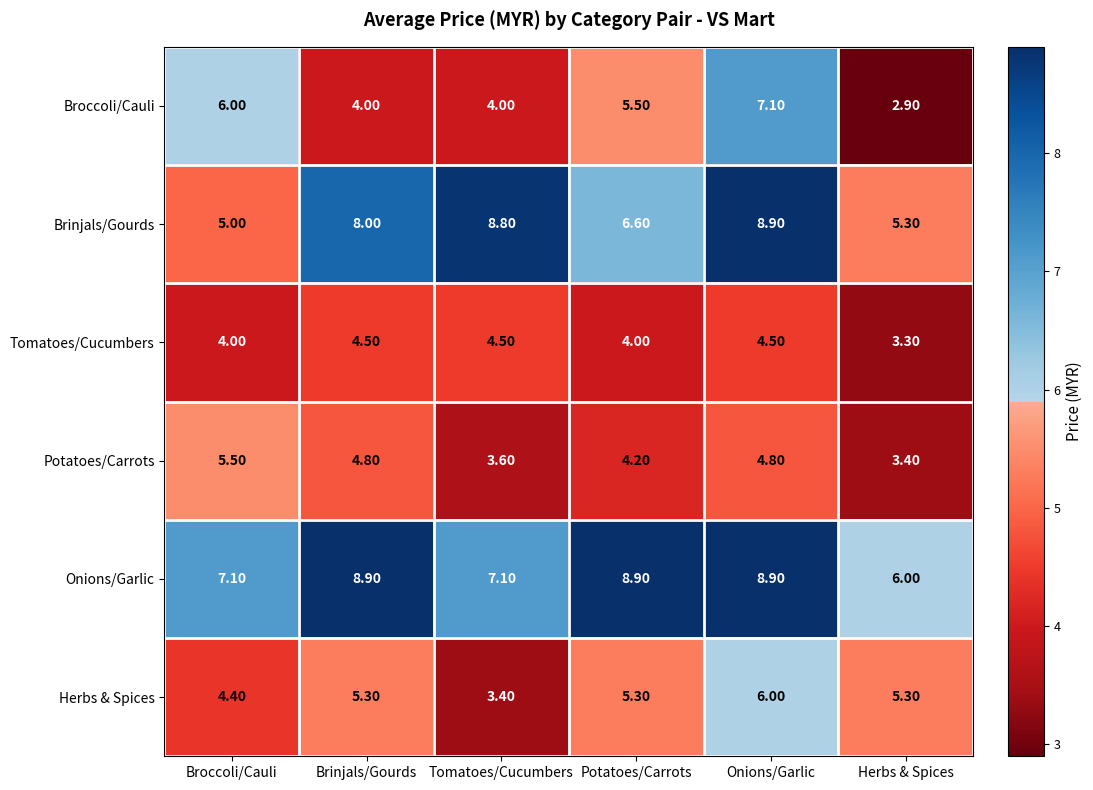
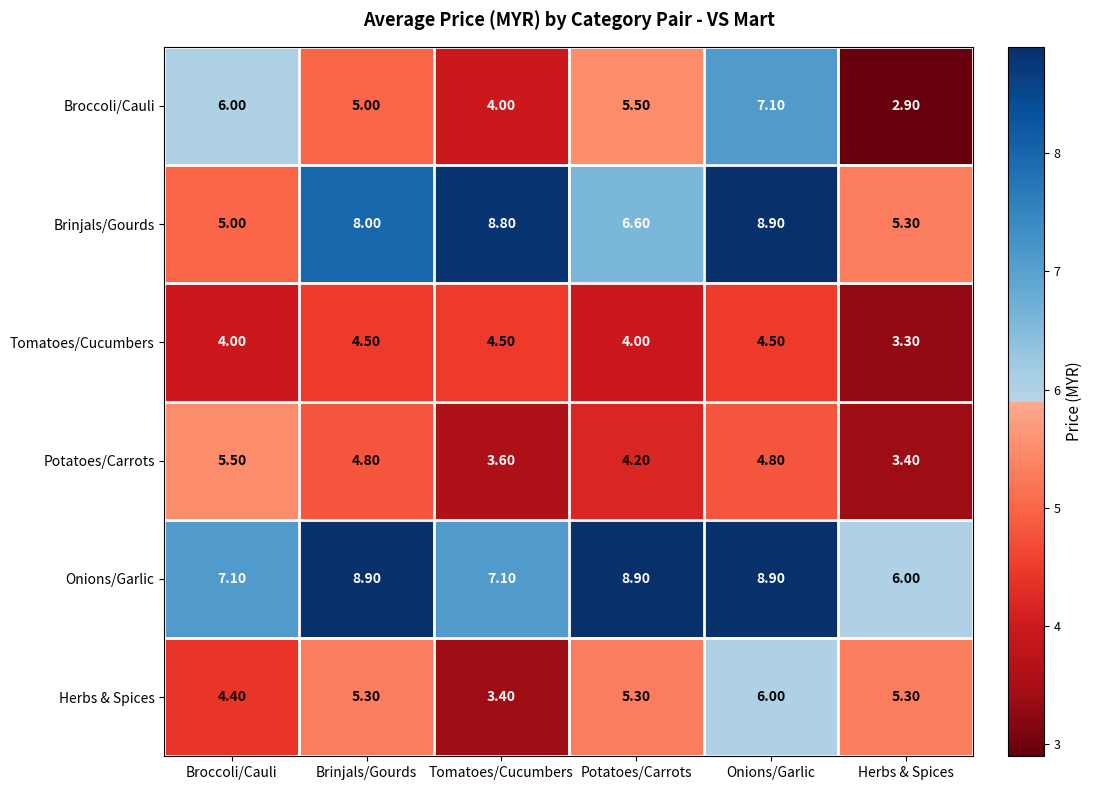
  {
    "Broccoli/Cauli": {
      "Broccoli/Cauli": 6.00,
-     "Brinjals/Gourds": 4.00,
+     "Brinjals/Gourds": 5.00,
      "Tomatoes/Cucumbers": 4.00,
      "Potatoes/Carrots": 5.50,
      "Onions/Garlic": 7.10,
      "Herbs & Spices": 2.90
    },
    "Brinjals/Gourds": {
      "Broccoli/Cauli": 5.00,
      "Brinjals/Gourds": 8.00,
      "Tomatoes/Cucumbers": 8.80,
      "Potatoes/Carrots": 6.60,
      "Onions/Garlic": 8.90,
      "Herbs & Spices": 5.30
    },
    "Tomatoes/Cucumbers": {
      "Broccoli/Cauli": 4.00,
      "Brinjals/Gourds": 4.50,
      "Tomatoes/Cucumbers": 4.50,
      "Potatoes/Carrots": 4.00,
      "Onions/Garlic": 4.50,
      "Herbs & Spices": 3.30
    },
    "Potatoes/Carrots": {
      "Broccoli/Cauli": 5.50,
      "Brinjals/Gourds": 4.80,
      "Tomatoes/Cucumbers": 3.60,
      "Potatoes/Carrots": 4.20,
      "Onions/Garlic": 4.80,
      "Herbs & Spices": 3.40
    },
    "Onions/Garlic": {
      "Broccoli/Cauli": 7.10,
      "Brinjals/Gourds": 8.90,
      "Tomatoes/Cucumbers": 7.10,
      "Potatoes/Carrots": 8.90,
      "Onions/Garlic": 8.90,
      "Herbs & Spices": 6.00
    },
    "Herbs & Spices": {
      "Broccoli/Cauli": 4.40,
      "Brinjals/Gourds": 5.30,
      "Tomatoes/Cucumbers": 3.40,
      "Potatoes/Carrots": 5.30,
      "Onions/Garlic": 6.00,
      "Herbs & Spices": 5.30
    }
  }
